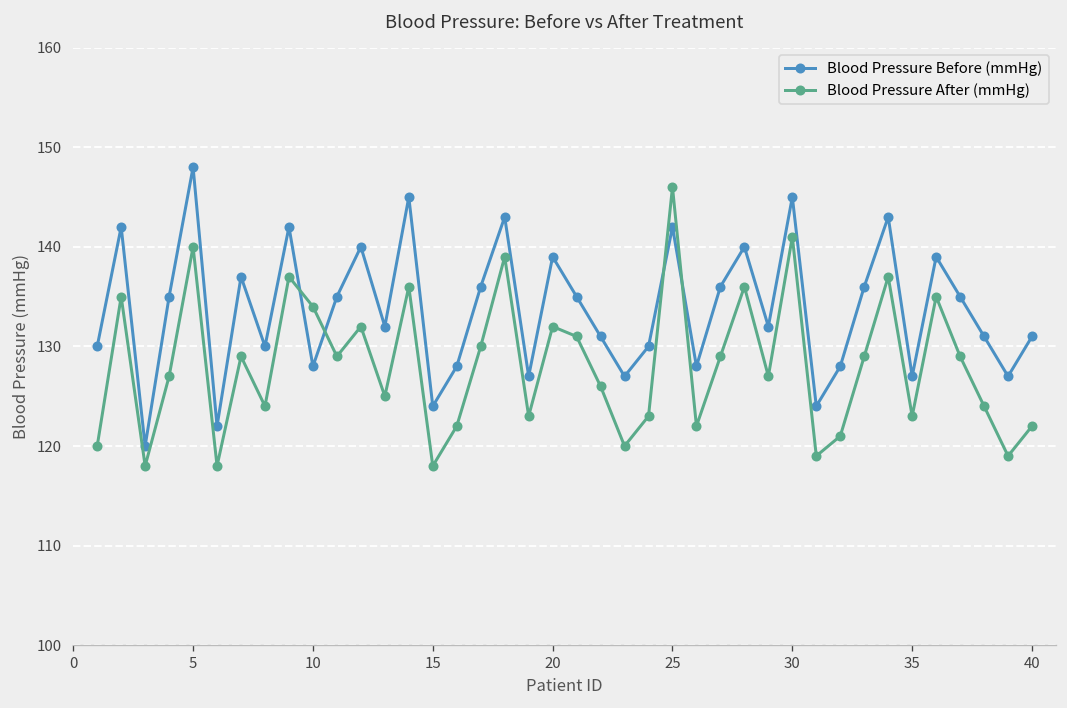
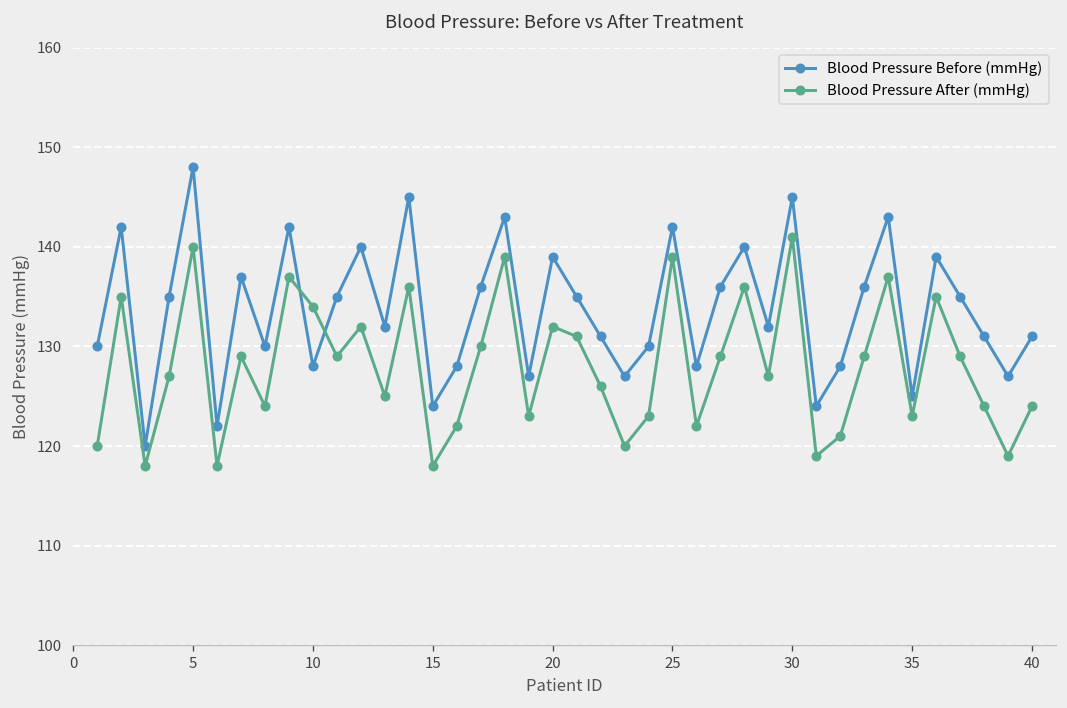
  {
    "Blood Pressure Before (mmHg)": {
      "5": 148,
      "10": 128,
      "15": 124,
      "20": 139,
      "25": 142,
      "30": 145,
-     "35": 127,
+     "35": 125,
      "40": 131
    },
    "Blood Pressure After (mmHg)": {
      "5": 140,
      "10": 134,
      "15": 118,
      "20": 132,
-     "25": 146,
+     "25": 139,
      "30": 141,
      "35": 123,
-     "40": 122
+     "40": 124
    }
  }
